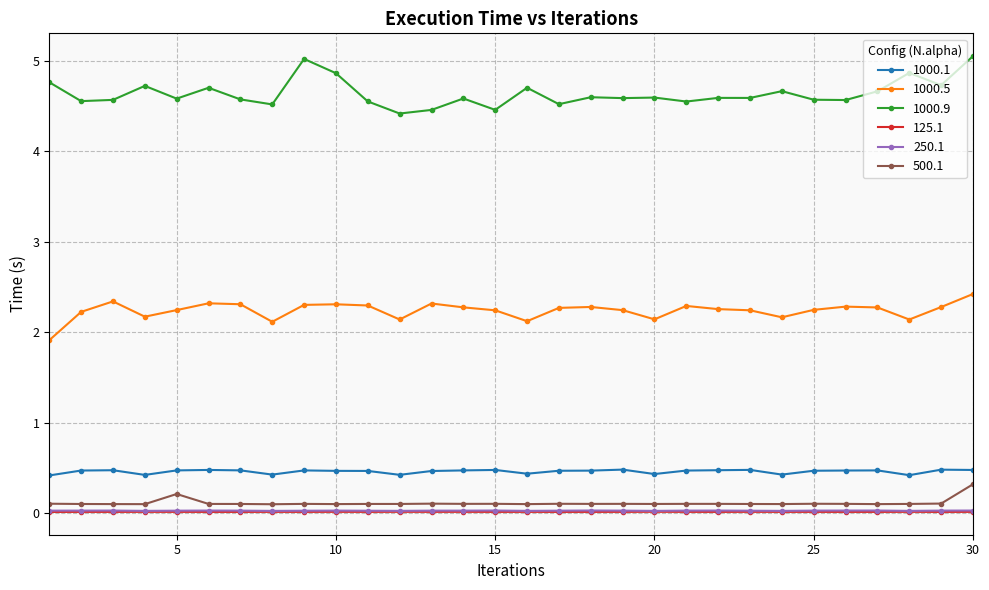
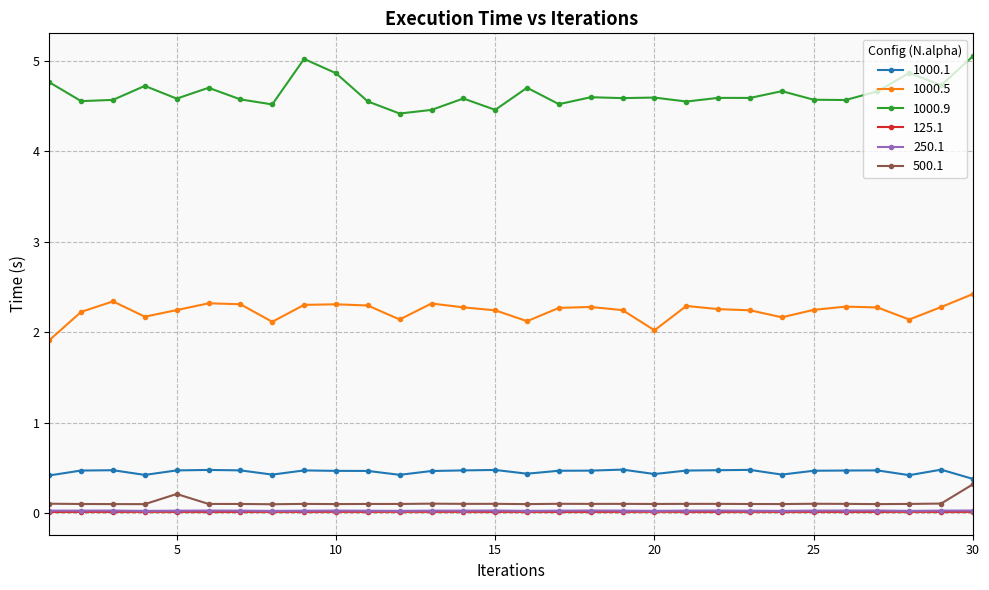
  {
    "1000.1": {
      "5": 0.5,
      "10": 0.5,
      "15": 0.5,
      "20": 0.4,
      "25": 0.5,
-     "30": 0.5
+     "30": 0.4
    },
    "1000.5": {
      "5": 2.2,
      "10": 2.3,
      "15": 2.2,
-     "20": 2.1,
+     "20": 2.0,
      "25": 2.3,
      "30": 2.4
    },
    "1000.9": {
      "5": 4.6,
      "10": 4.9,
      "15": 4.5,
      "20": 4.6,
      "25": 4.6,
      "30": 5.1
    },
    "500.1": {
      "5": 0.2,
      "10": 0.1,
      "15": 0.1,
      "20": 0.1,
      "25": 0.1,
      "30": 0.3
    }
  }
